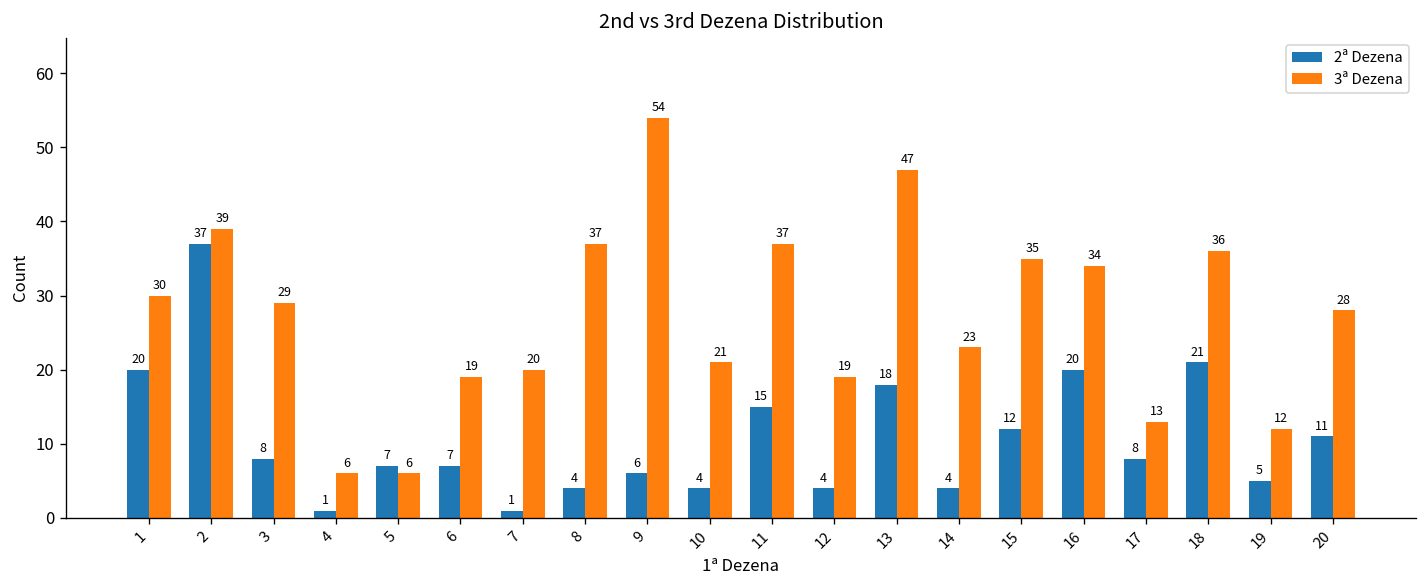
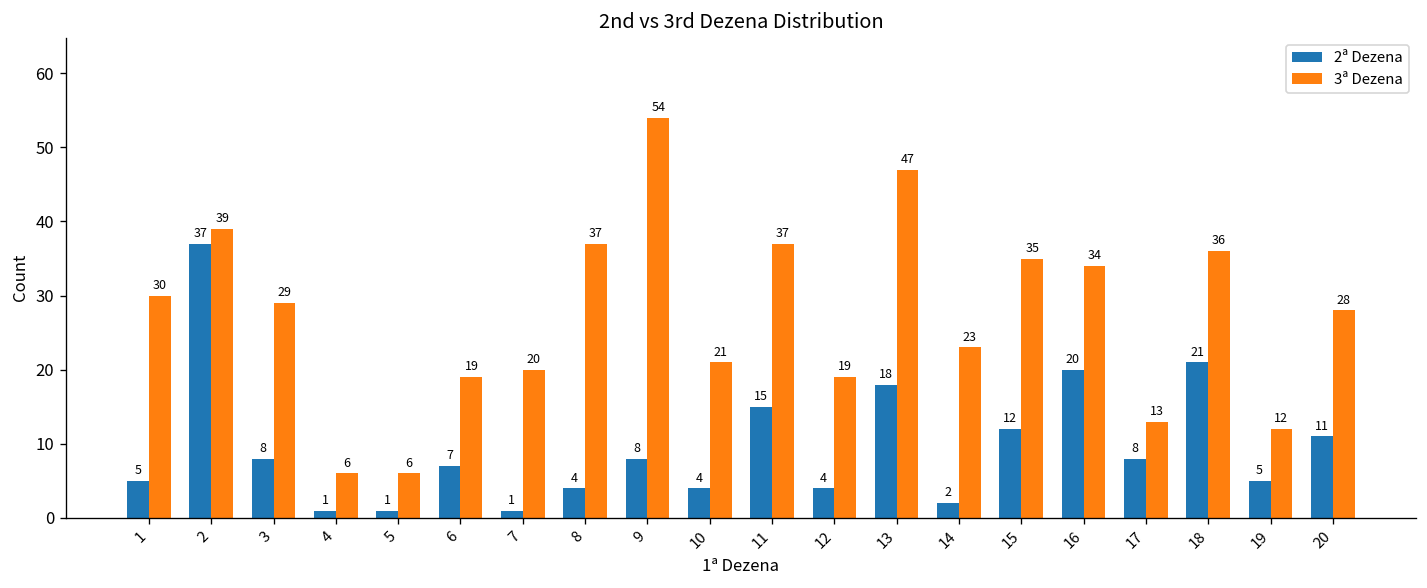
  {
    "2ª Dezena": {
-     "1": 20,
+     "1": 5,
      "2": 37,
      "3": 8,
      "4": 1,
-     "5": 7,
+     "5": 1,
      "6": 7,
      "7": 1,
      "8": 4,
-     "9": 6,
+     "9": 8,
      "10": 4,
      "11": 15,
      "12": 4,
      "13": 18,
-     "14": 4,
+     "14": 2,
      "15": 12,
      "16": 20,
      "17": 8,
      "18": 21,
      "19": 5,
      "20": 11
    },
    "3ª Dezena": {
      "1": 30,
      "2": 39,
      "3": 29,
      "4": 6,
      "5": 6,
      "6": 19,
      "7": 20,
      "8": 37,
      "9": 54,
      "10": 21,
      "11": 37,
      "12": 19,
      "13": 47,
      "14": 23,
      "15": 35,
      "16": 34,
      "17": 13,
      "18": 36,
      "19": 12,
      "20": 28
    }
  }
